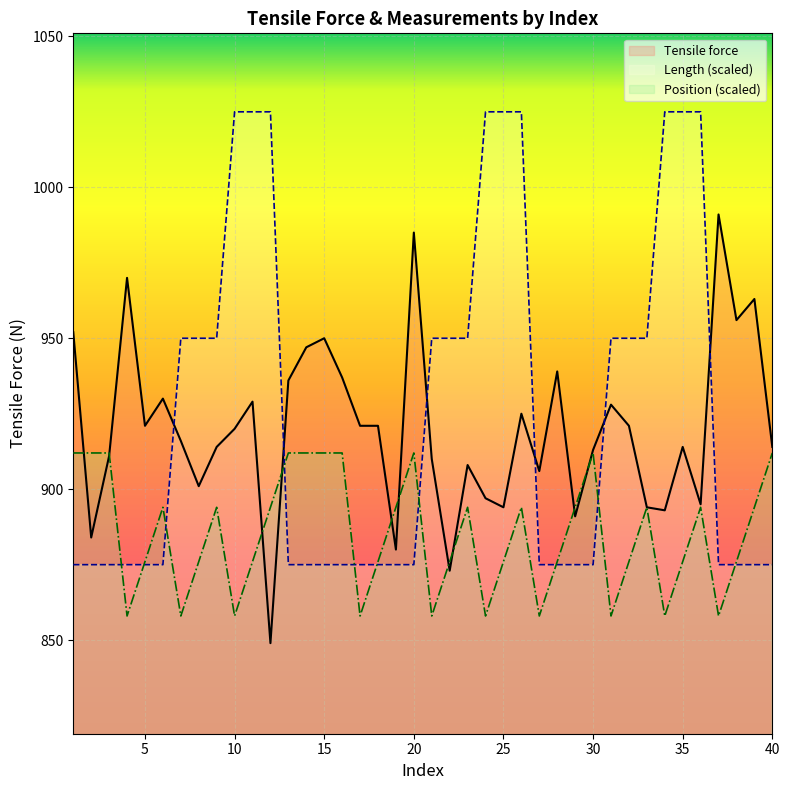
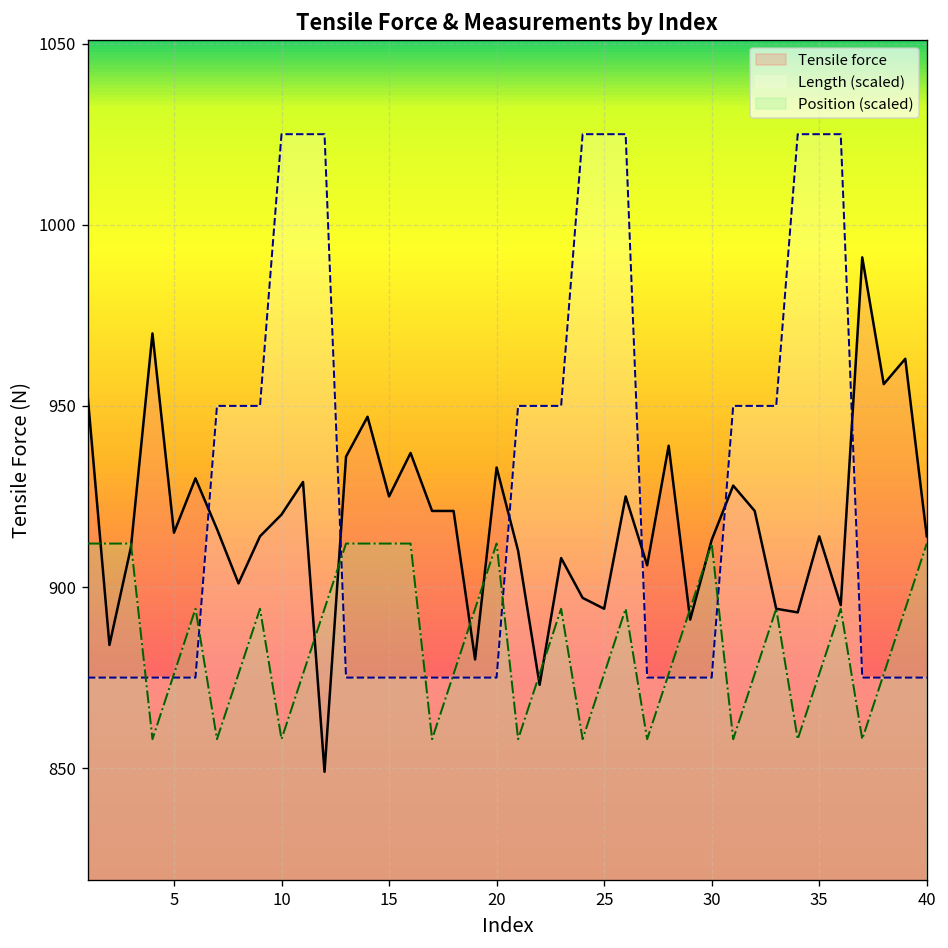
  {
    "Tensile force": {
-     "5": 921,
+     "5": 915,
      "10": 920,
-     "15": 950,
-     "20": 985,
+     "15": 925,
+     "20": 933,
      "25": 894,
      "30": 913,
      "35": 914,
      "40": 914
    }
  }
